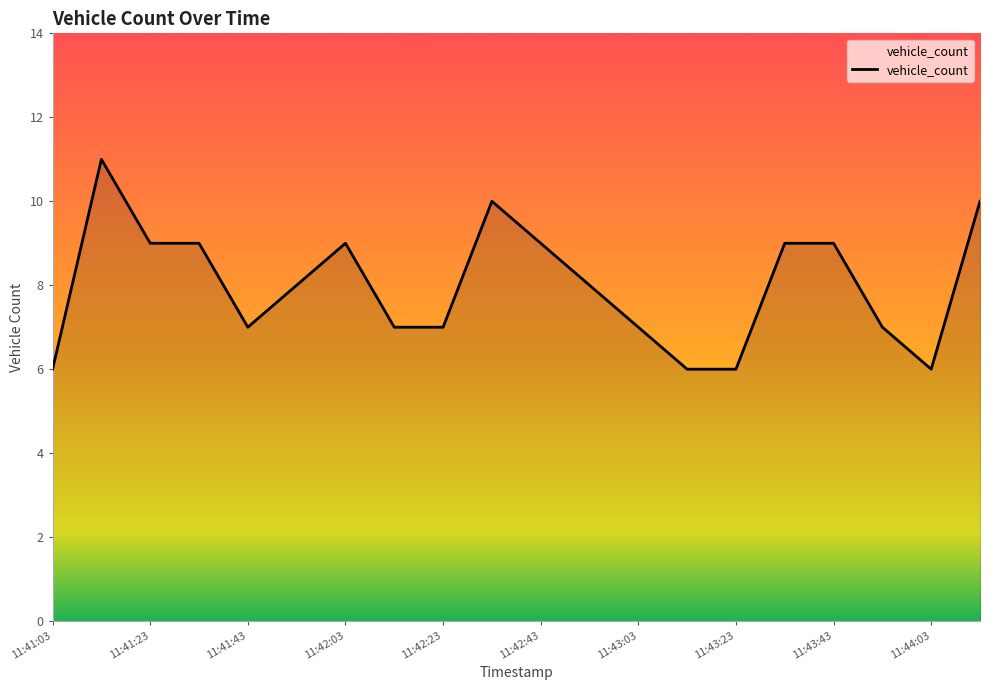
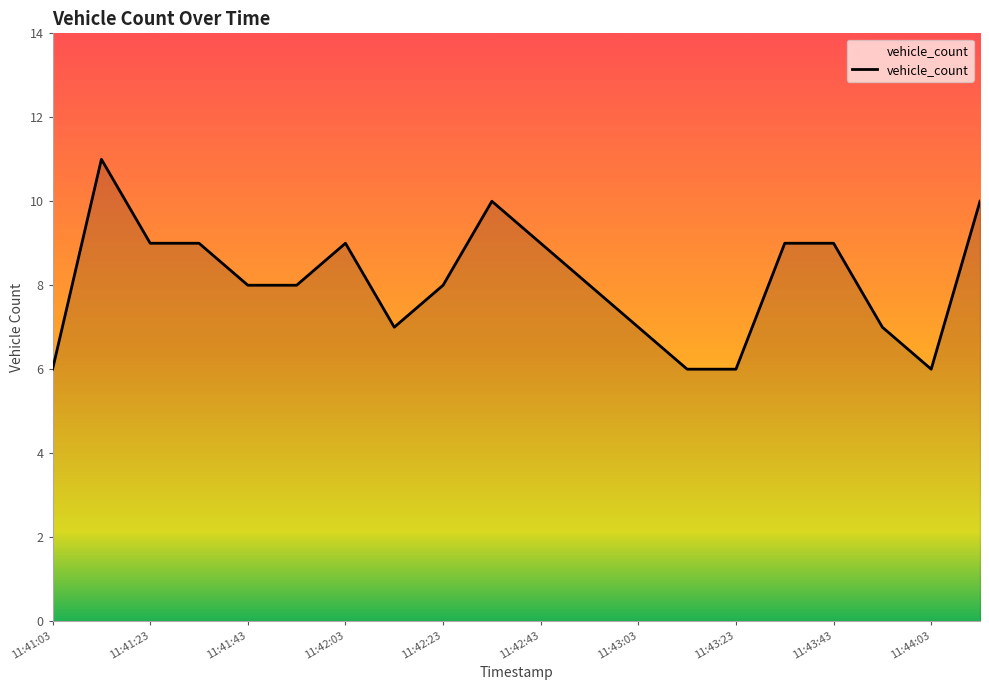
  {
    "11:41:03": 6,
    "11:41:23": 9,
-   "11:41:43": 7,
+   "11:41:43": 8,
    "11:42:03": 9,
-   "11:42:23": 7,
+   "11:42:23": 8,
    "11:42:43": 9,
    "11:43:03": 7,
    "11:43:23": 6,
    "11:43:43": 9,
    "11:44:03": 6
  }
